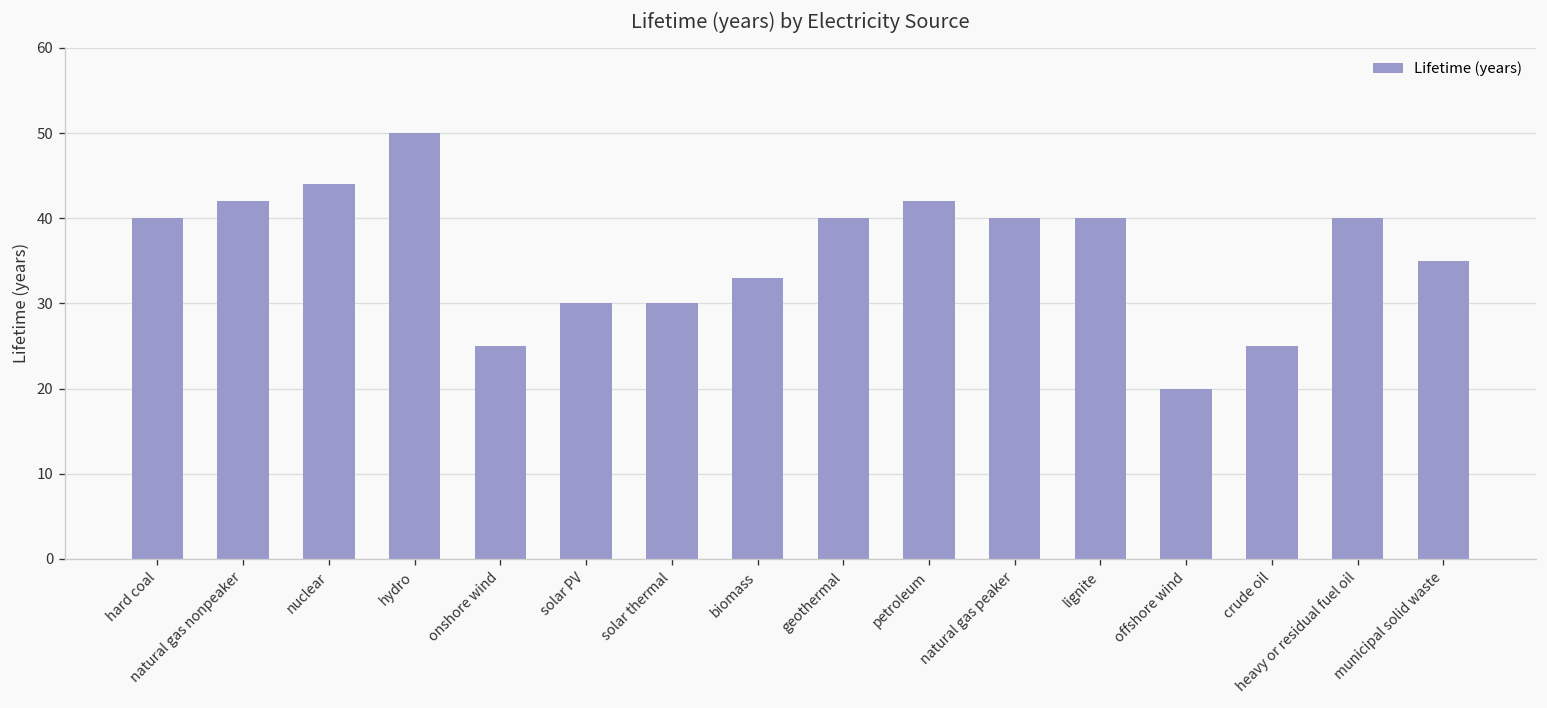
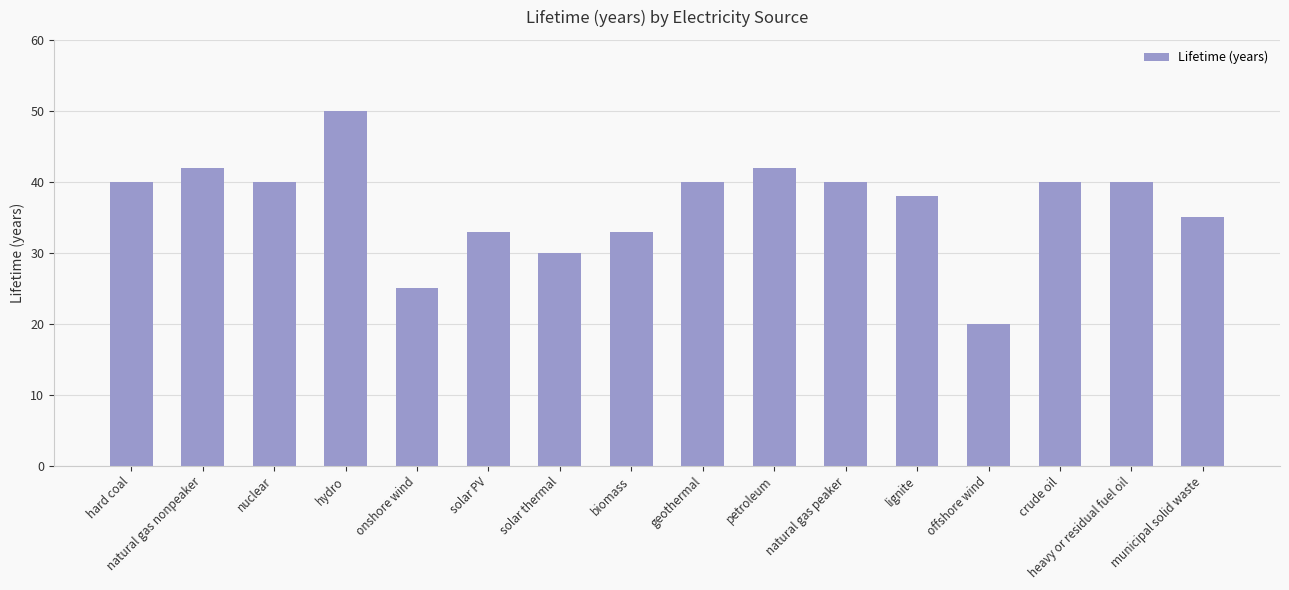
  {
    "hard coal": 40,
    "natural gas nonpeaker": 42,
-   "nuclear": 44,
+   "nuclear": 40,
    "hydro": 50,
    "onshore wind": 25,
-   "solar PV": 30,
+   "solar PV": 33,
    "solar thermal": 30,
    "biomass": 33,
    "geothermal": 40,
    "petroleum": 42,
    "natural gas peaker": 40,
-   "lignite": 40,
+   "lignite": 38,
    "offshore wind": 20,
-   "crude oil": 25,
+   "crude oil": 40,
    "heavy or residual fuel oil": 40,
    "municipal solid waste": 35
  }
